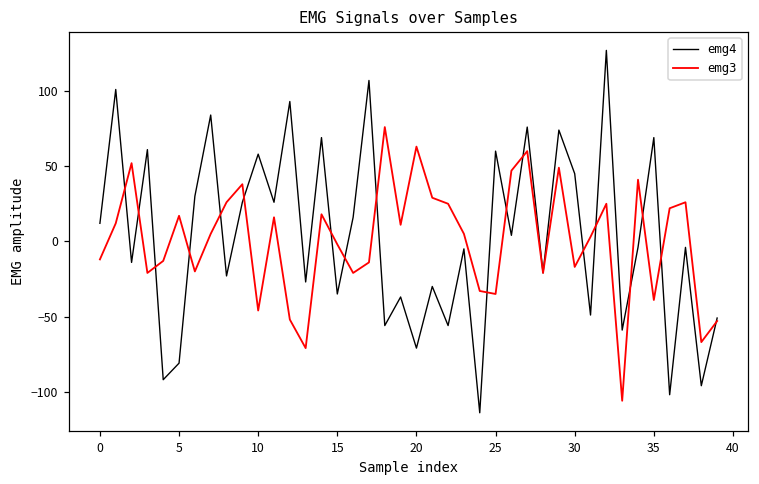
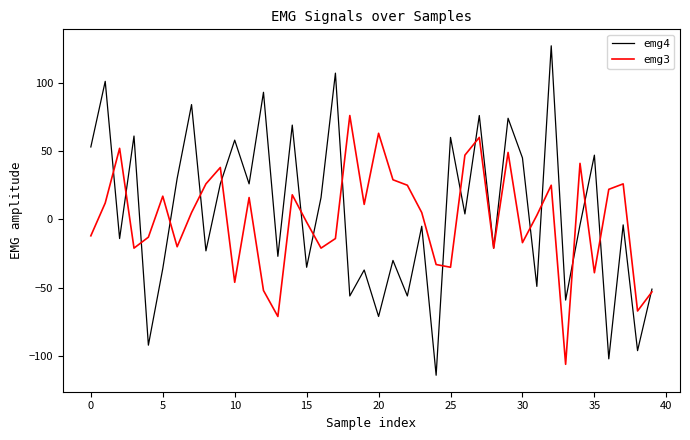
  {
    "emg4": {
-     "0": 12,
-     "5": -81,
+     "0": 53,
+     "5": -36,
      "10": 58,
      "15": -35,
      "20": -71,
      "25": 60,
      "30": 45,
-     "35": 69
+     "35": 47
    },
    "emg3": {
      "0": -12,
      "5": 17,
      "10": -46,
      "15": -2,
      "20": 63,
      "25": -35,
      "30": -17,
      "35": -39
    }
  }
